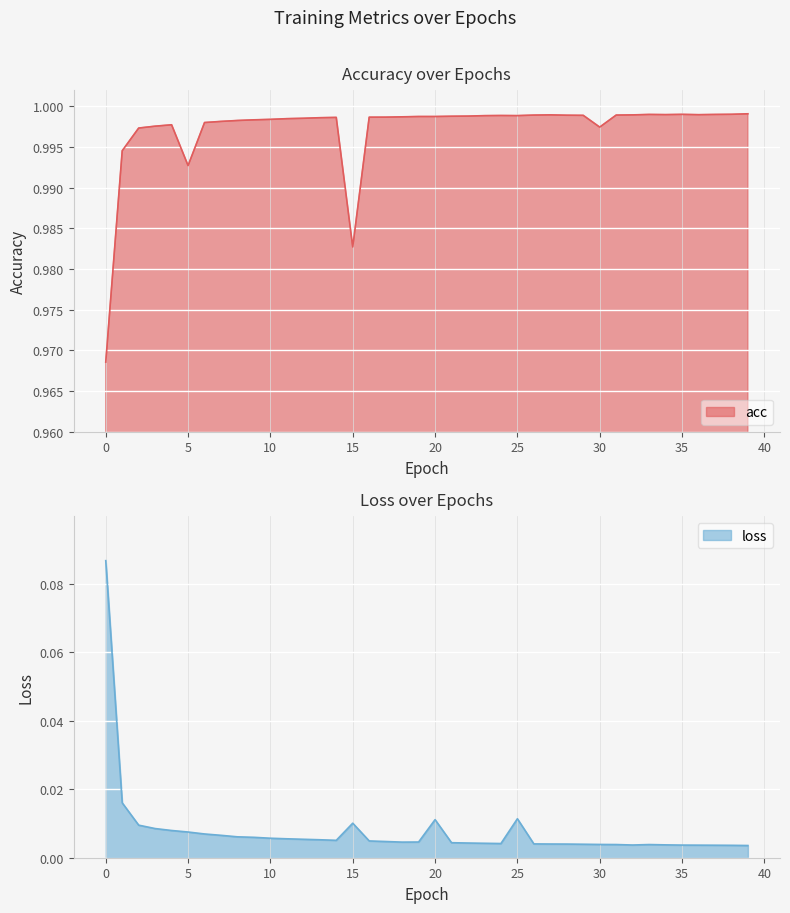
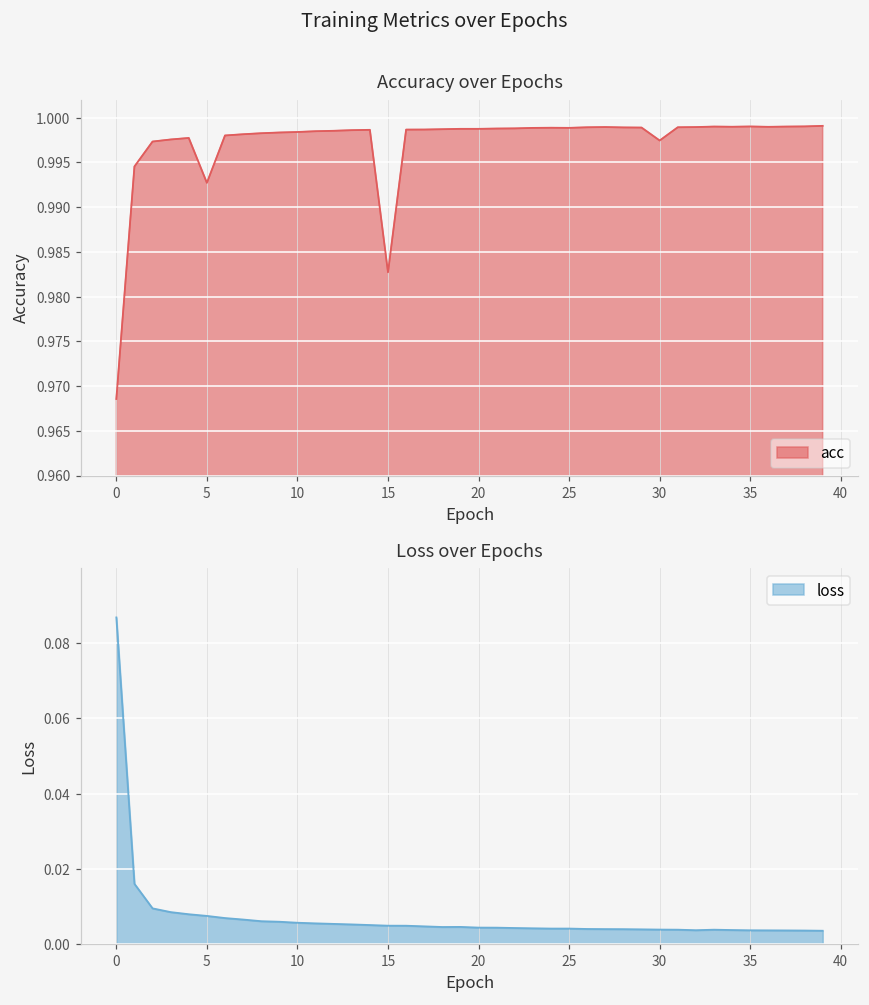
  {
    "Accuracy over Epochs": {
      "0": 0.969,
      "5": 0.993,
      "10": 0.998,
      "15": 0.983,
      "20": 0.999,
      "25": 0.999,
      "30": 0.997,
      "35": 0.999
    },
    "Loss over Epochs": {
      "0": 0.087,
      "5": 0.008,
      "10": 0.006,
-     "15": 0.010,
-     "20": 0.011,
-     "25": 0.011,
+     "15": 0.005,
+     "20": 0.004,
+     "25": 0.004,
      "30": 0.004,
      "35": 0.004
    }
  }
